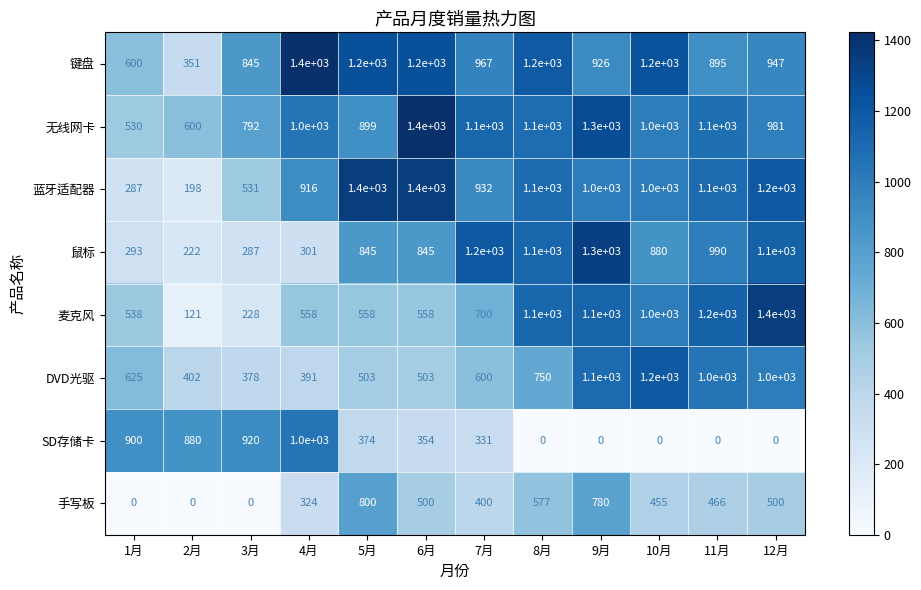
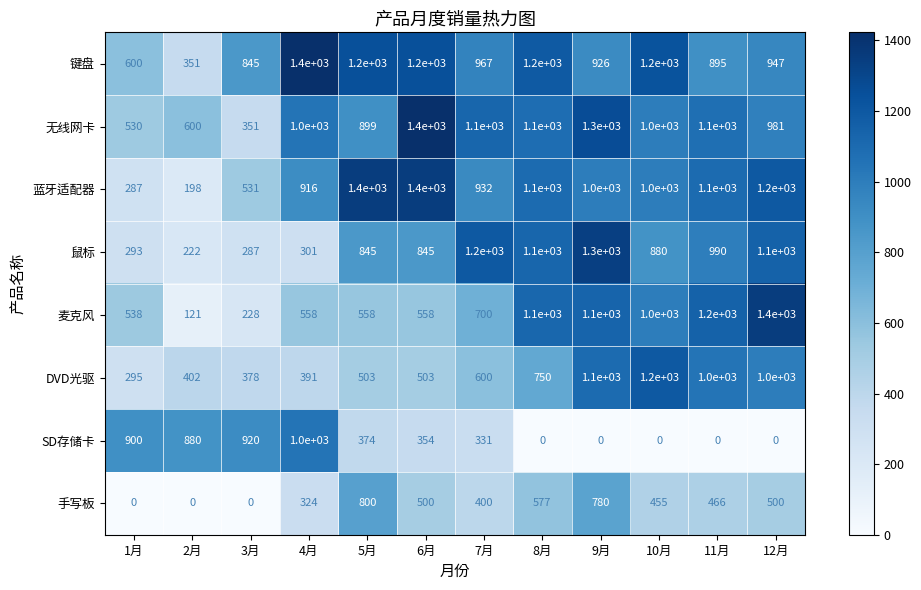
  {
    "键盘": {
      "1月": "600",
      "2月": "351",
      "3月": "845",
      "4月": "1.4e+03",
      "5月": "1.2e+03",
      "6月": "1.2e+03",
      "7月": "967",
      "8月": "1.2e+03",
      "9月": "926",
      "10月": "1.2e+03",
      "11月": "895",
      "12月": "947"
    },
    "无线网卡": {
      "1月": "530",
      "2月": "600",
-     "3月": "792",
+     "3月": "351",
      "4月": "1.0e+03",
      "5月": "899",
      "6月": "1.4e+03",
      "7月": "1.1e+03",
      "8月": "1.1e+03",
      "9月": "1.3e+03",
      "10月": "1.0e+03",
      "11月": "1.1e+03",
      "12月": "981"
    },
    "蓝牙适配器": {
      "1月": "287",
      "2月": "198",
      "3月": "531",
      "4月": "916",
      "5月": "1.4e+03",
      "6月": "1.4e+03",
      "7月": "932",
      "8月": "1.1e+03",
      "9月": "1.0e+03",
      "10月": "1.0e+03",
      "11月": "1.1e+03",
      "12月": "1.2e+03"
    },
    "鼠标": {
      "1月": "293",
      "2月": "222",
      "3月": "287",
      "4月": "301",
      "5月": "845",
      "6月": "845",
      "7月": "1.2e+03",
      "8月": "1.1e+03",
      "9月": "1.3e+03",
      "10月": "880",
      "11月": "990",
      "12月": "1.1e+03"
    },
    "麦克风": {
      "1月": "538",
      "2月": "121",
      "3月": "228",
      "4月": "558",
      "5月": "558",
      "6月": "558",
      "8月": "1.1e+03",
      "9月": "1.1e+03",
      "10月": "1.0e+03",
      "11月": "1.2e+03",
      "12月": "1.4e+03"
    },
    "DVD光驱": {
-     "1月": "625",
+     "1月": "295",
      "2月": "402",
      "3月": "378",
      "4月": "391",
      "5月": "503",
      "6月": "503",
      "7月": "600",
      "8月": "750",
      "9月": "1.1e+03",
      "10月": "1.2e+03",
      "11月": "1.0e+03",
      "12月": "1.0e+03"
    },
    "SD存储卡": {
      "1月": "900",
      "2月": "880",
      "3月": "920",
      "4月": "1.0e+03",
      "5月": "374",
      "6月": "354",
      "7月": "331",
      "8月": "0",
      "9月": "0",
      "10月": "0",
      "11月": "0",
      "12月": "0"
    },
    "手写板": {
      "1月": "0",
      "2月": "0",
      "3月": "0",
      "4月": "324",
      "5月": "800",
      "6月": "500",
      "7月": "400",
      "8月": "577",
      "9月": "780",
      "10月": "455",
      "11月": "466",
      "12月": "500"
    }
  }
